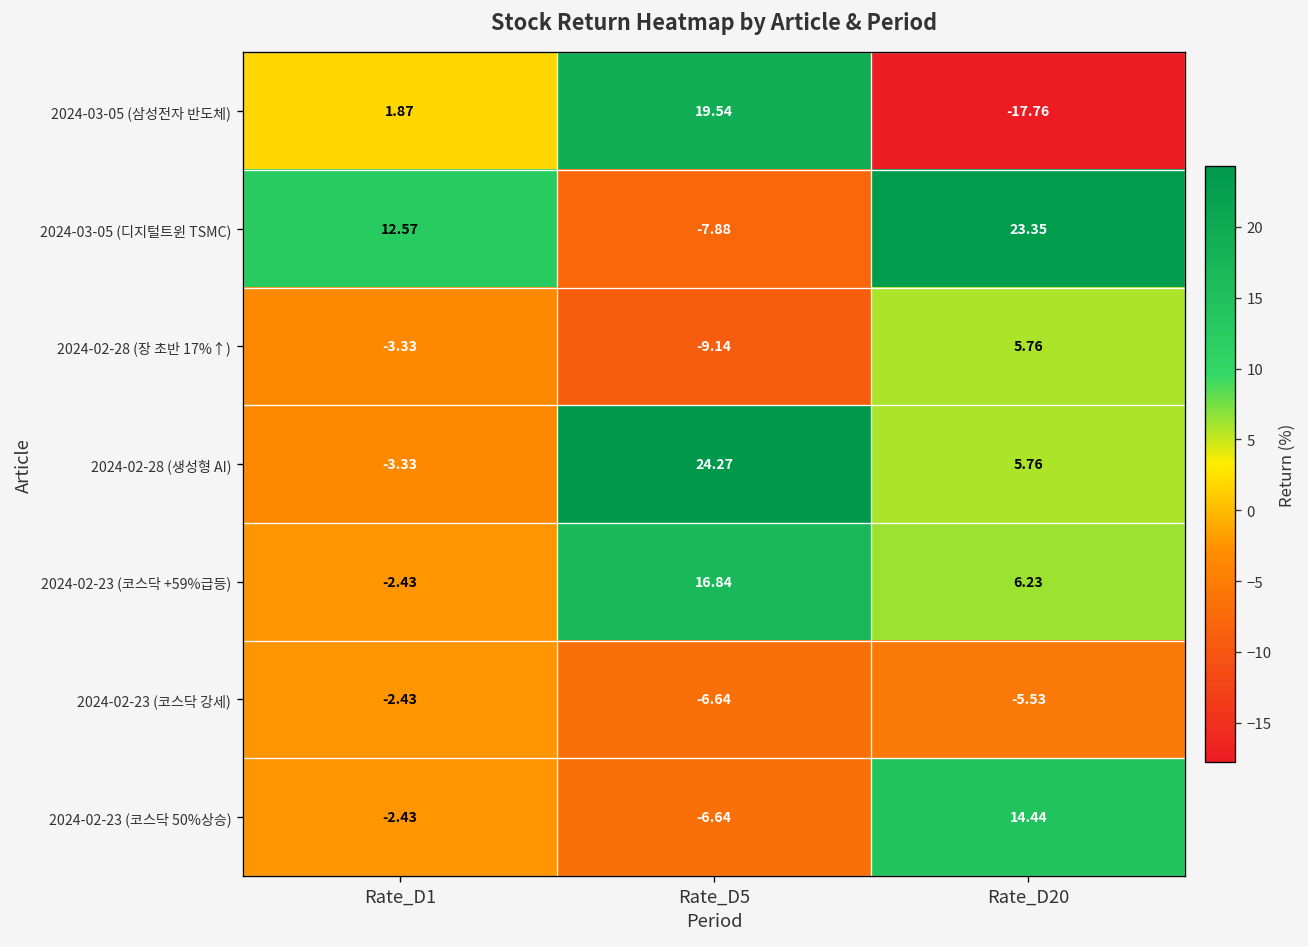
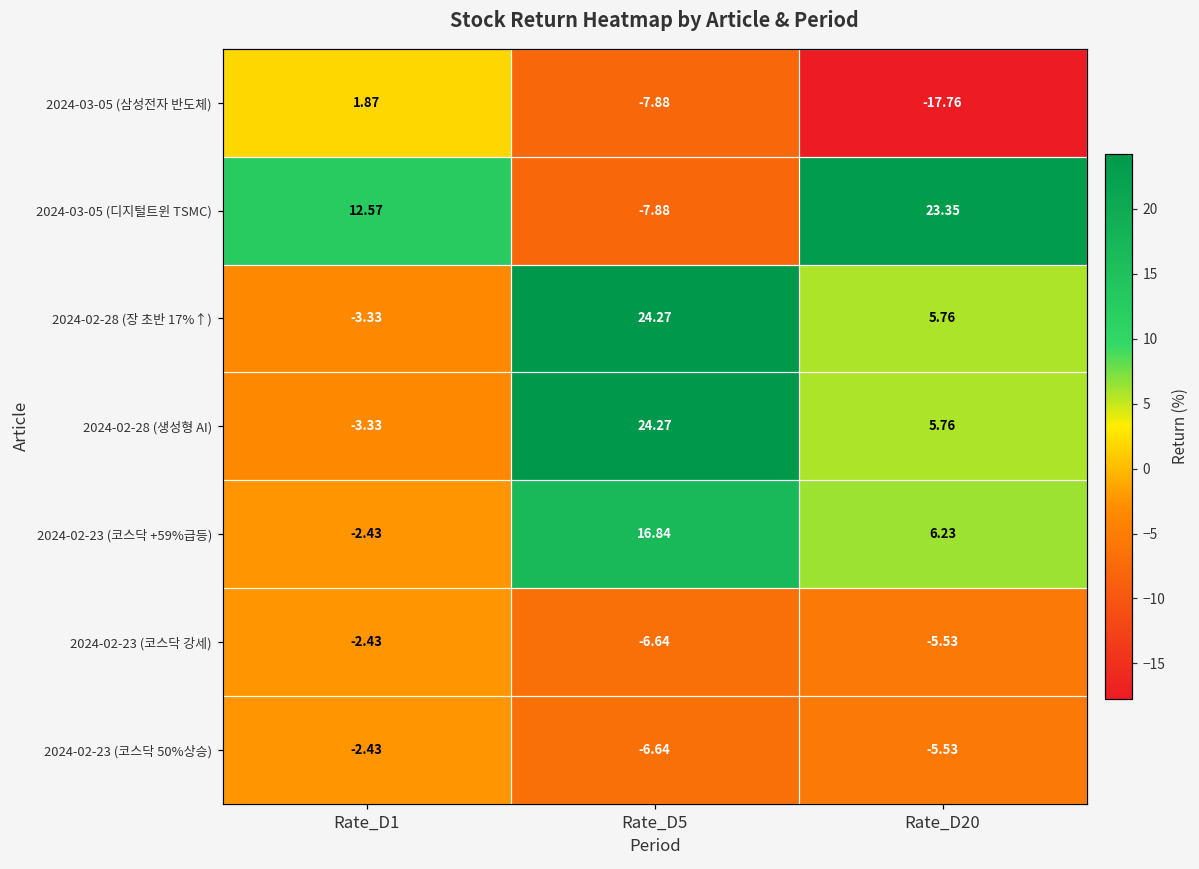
  {
    "2024-03-05 (삼성전자 반도체)": {
      "Rate_D1": 1.87,
-     "Rate_D5": 19.54,
+     "Rate_D5": -7.88,
      "Rate_D20": -17.76
    },
    "2024-03-05 (디지털트윈 TSMC)": {
      "Rate_D1": 12.57,
      "Rate_D5": -7.88,
      "Rate_D20": 23.35
    },
    "2024-02-28 (장 초반 17%↑)": {
      "Rate_D1": -3.33,
-     "Rate_D5": -9.14,
+     "Rate_D5": 24.27,
      "Rate_D20": 5.76
    },
    "2024-02-28 (생성형 AI)": {
      "Rate_D1": -3.33,
      "Rate_D5": 24.27,
      "Rate_D20": 5.76
    },
    "2024-02-23 (코스닥 +59%급등)": {
      "Rate_D1": -2.43,
      "Rate_D5": 16.84,
      "Rate_D20": 6.23
    },
    "2024-02-23 (코스닥 강세)": {
      "Rate_D1": -2.43,
      "Rate_D5": -6.64,
      "Rate_D20": -5.53
    },
    "2024-02-23 (코스닥 50%상승)": {
      "Rate_D1": -2.43,
      "Rate_D5": -6.64,
-     "Rate_D20": 14.44
+     "Rate_D20": -5.53
    }
  }
